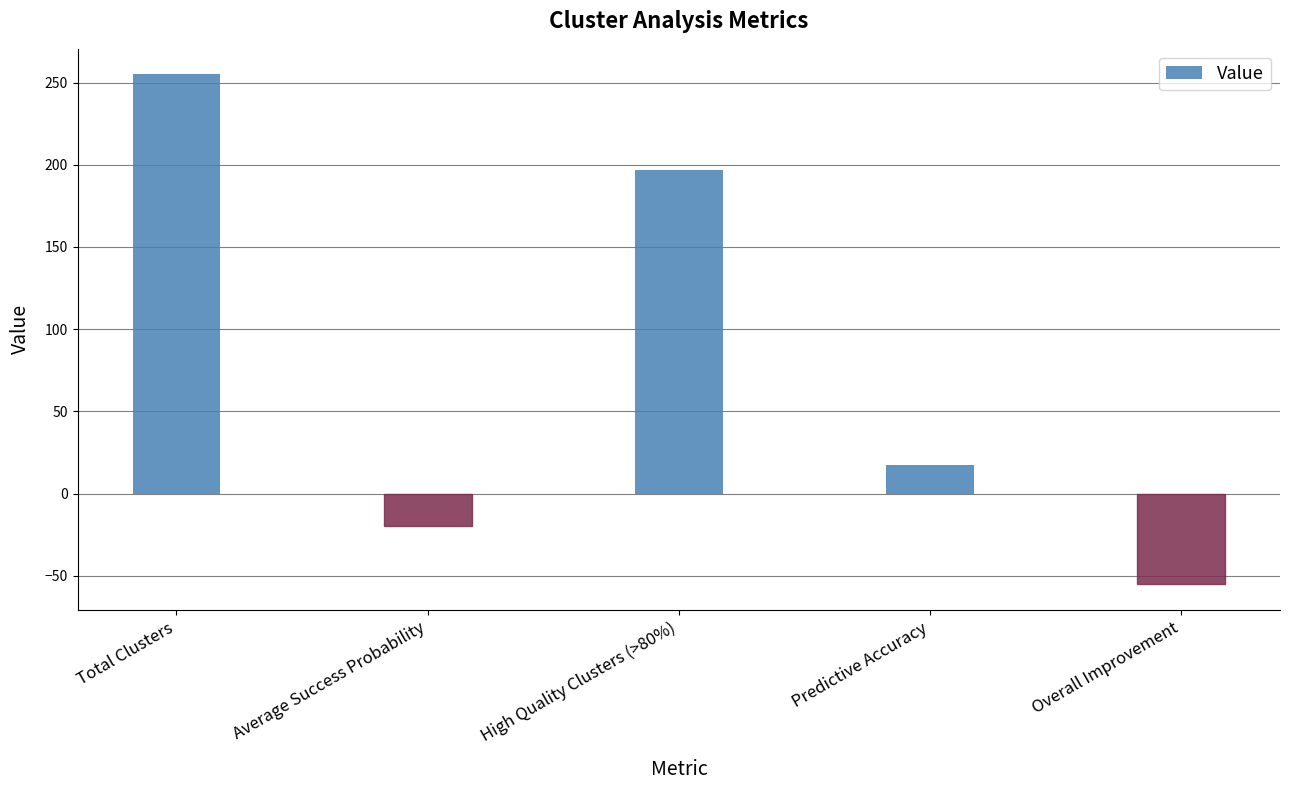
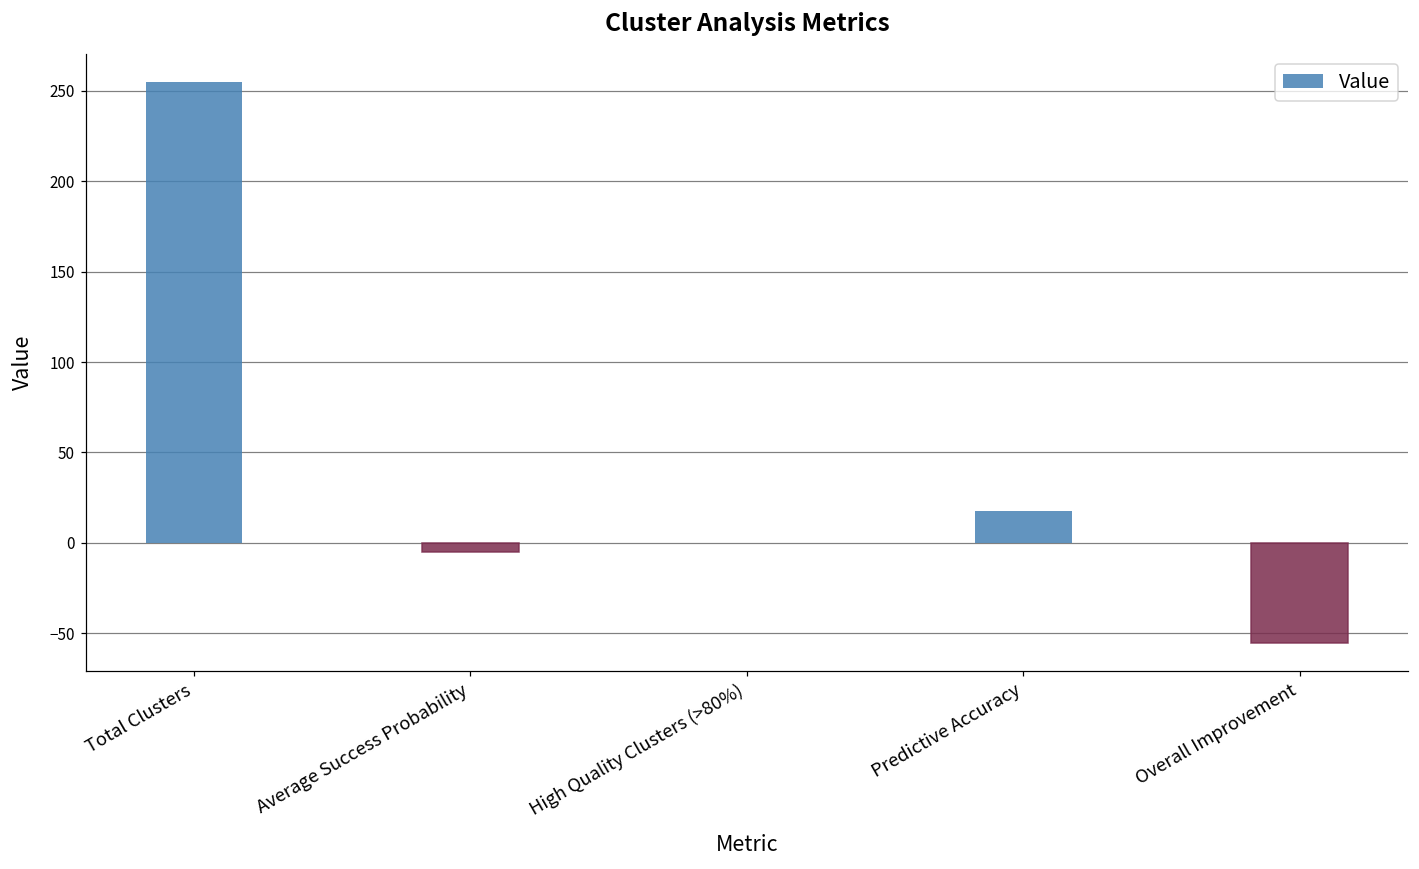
  {
    "Total Clusters": 255,
-   "Average Success Probability": -20,
-   "High Quality Clusters (>80%)": 197,
+   "Average Success Probability": -5,
+   "High Quality Clusters (>80%)": 0,
    "Predictive Accuracy": 17,
    "Overall Improvement": -55
  }
